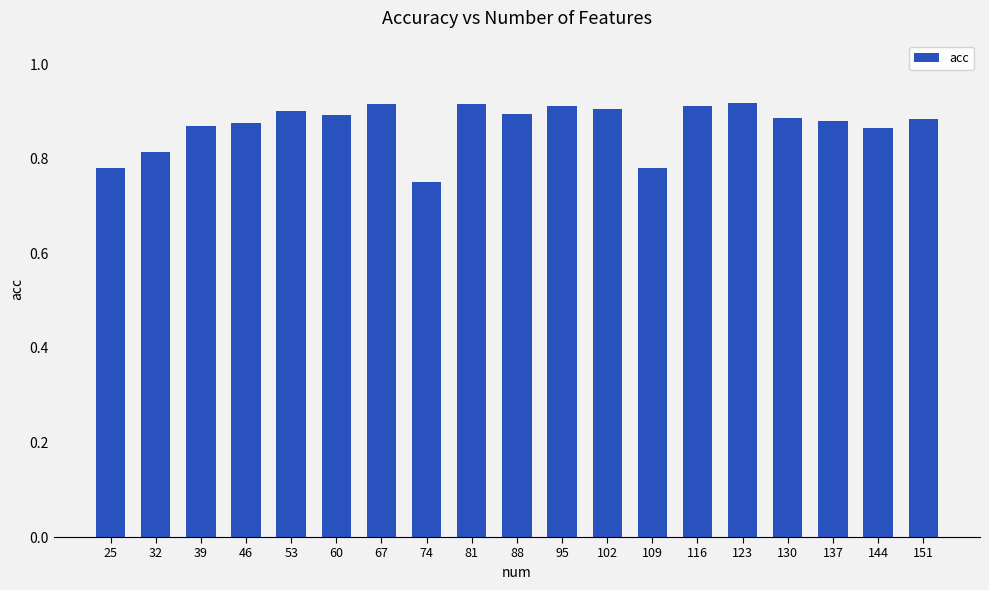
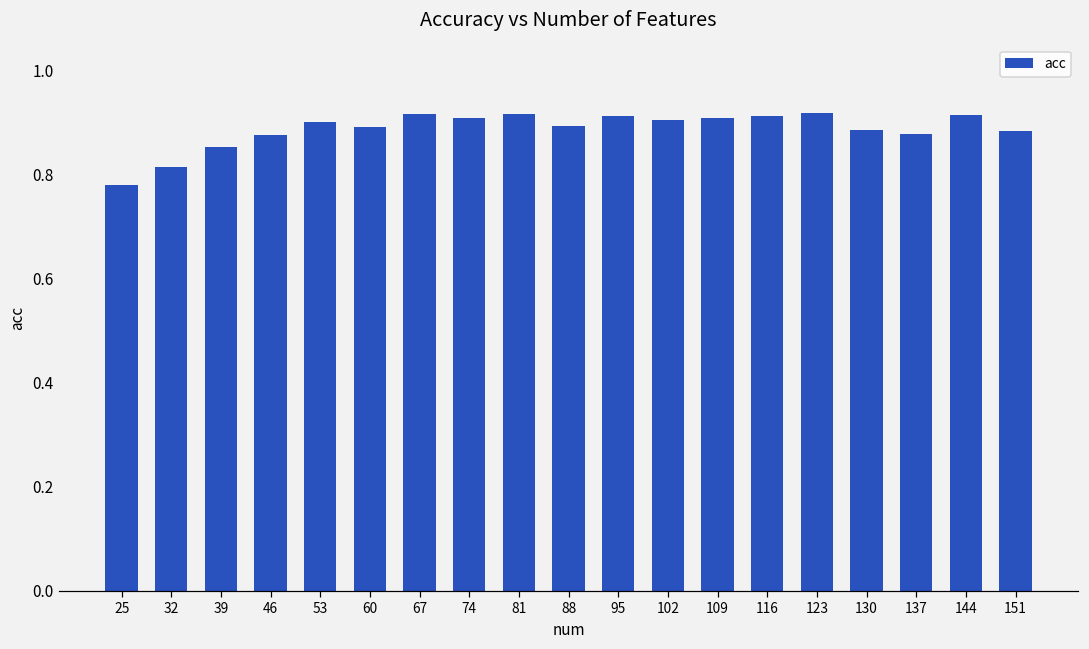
  {
    "25": 0.78,
    "32": 0.81,
-   "39": 0.87,
+   "39": 0.85,
    "46": 0.88,
    "53": 0.90,
    "60": 0.89,
    "67": 0.92,
-   "74": 0.75,
+   "74": 0.91,
    "81": 0.92,
    "88": 0.89,
    "95": 0.91,
    "102": 0.91,
-   "109": 0.78,
+   "109": 0.91,
    "116": 0.91,
    "123": 0.92,
    "130": 0.89,
    "137": 0.88,
-   "144": 0.86,
+   "144": 0.91,
    "151": 0.88
  }
